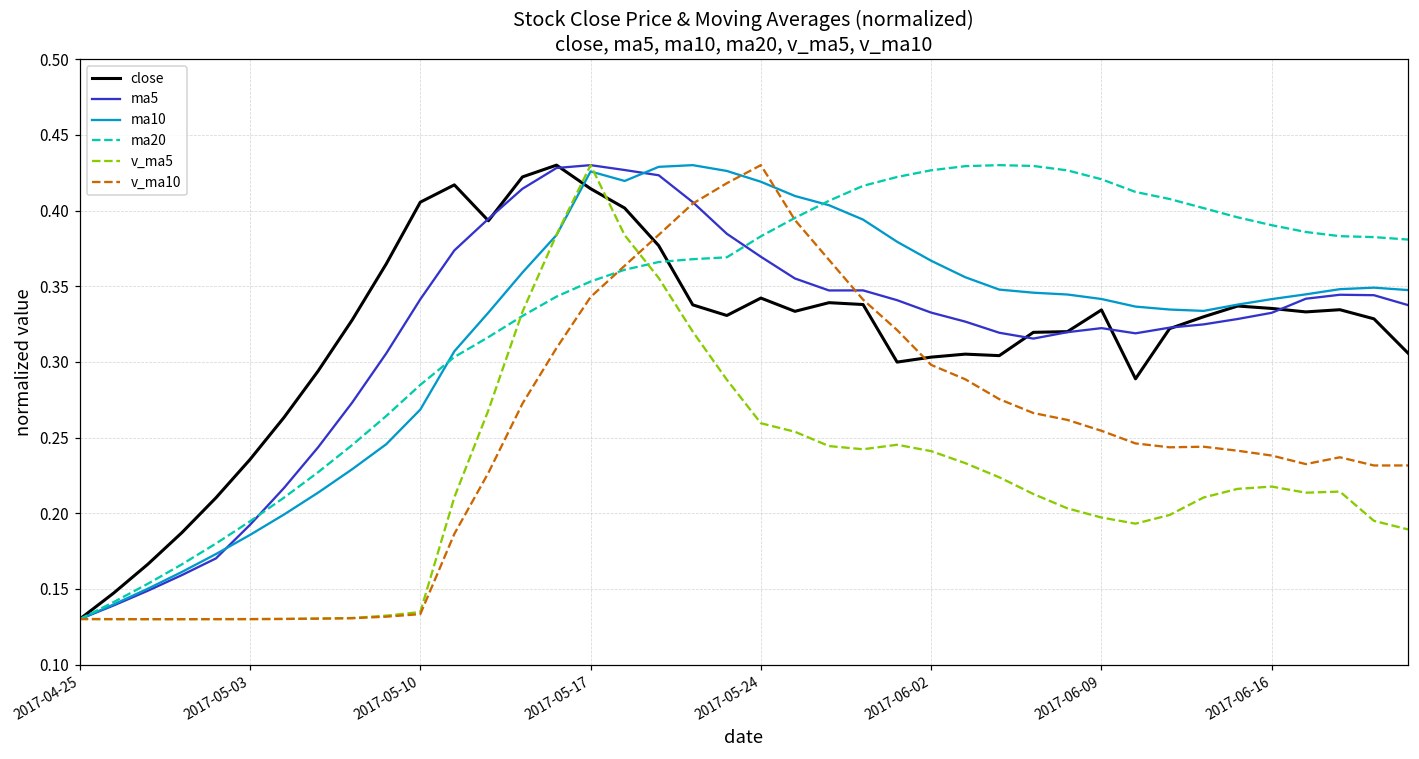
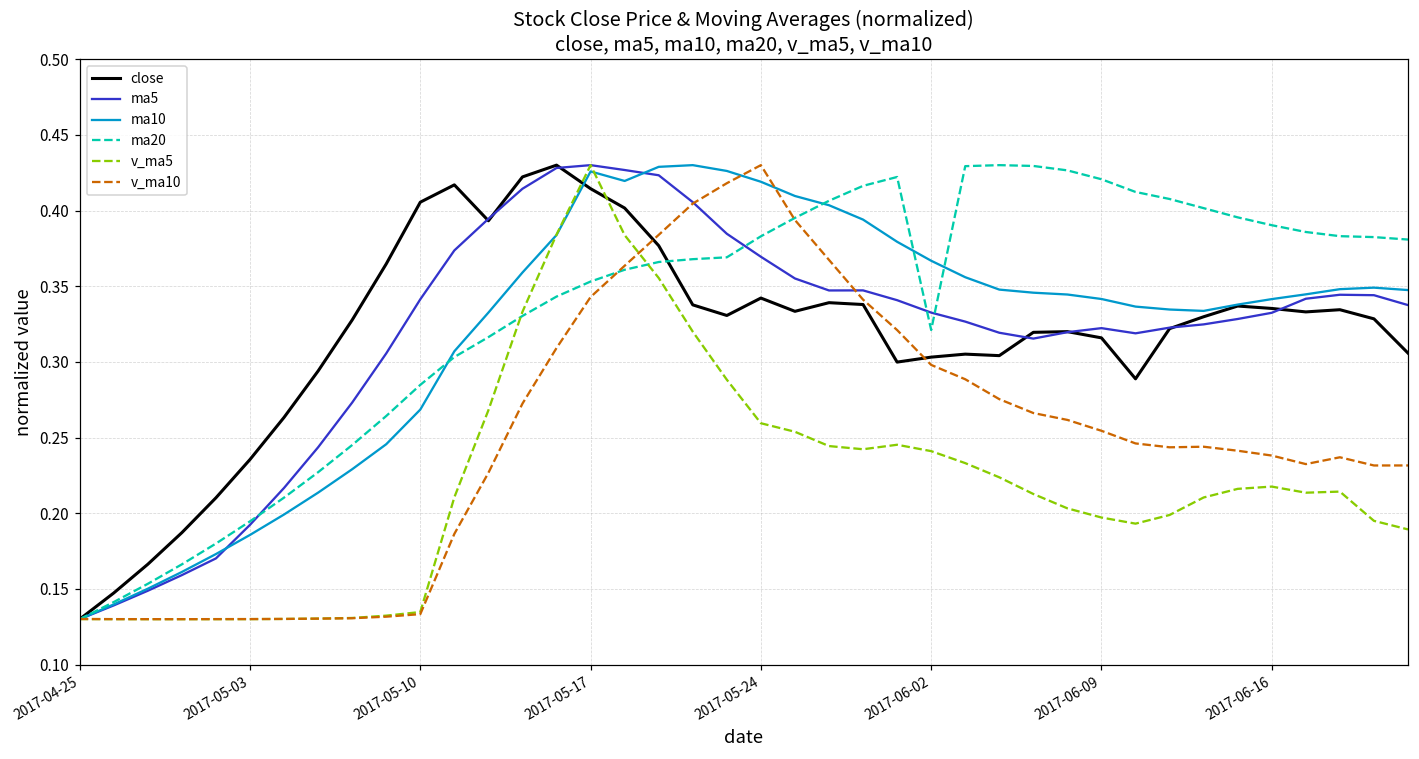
  {
    "close": {
      "2017-05-03": 0.236,
      "2017-05-10": 0.406,
      "2017-05-17": 0.414,
      "2017-05-24": 0.342,
      "2017-06-02": 0.303,
-     "2017-06-09": 0.334,
+     "2017-06-09": 0.316,
      "2017-06-16": 0.335
    },
    "ma5": {
      "2017-05-03": 0.192,
      "2017-05-10": 0.341,
      "2017-05-24": 0.369,
      "2017-06-02": 0.333,
      "2017-06-09": 0.322,
      "2017-06-16": 0.332
    },
    "ma10": {
      "2017-05-03": 0.186,
      "2017-05-10": 0.268,
      "2017-05-17": 0.426,
      "2017-05-24": 0.419,
      "2017-06-02": 0.367,
      "2017-06-09": 0.342,
      "2017-06-16": 0.341
    },
    "ma20": {
      "2017-05-03": 0.195,
      "2017-05-10": 0.285,
      "2017-05-17": 0.353,
      "2017-05-24": 0.383,
-     "2017-06-02": 0.427,
+     "2017-06-02": 0.321,
      "2017-06-09": 0.421,
      "2017-06-16": 0.390
    },
    "v_ma5": {
      "2017-05-24": 0.259,
      "2017-06-02": 0.241,
      "2017-06-09": 0.197,
      "2017-06-16": 0.218
    },
    "v_ma10": {
      "2017-05-17": 0.343,
      "2017-05-24": 0.430,
      "2017-06-02": 0.298,
      "2017-06-09": 0.254,
      "2017-06-16": 0.238
    }
  }
